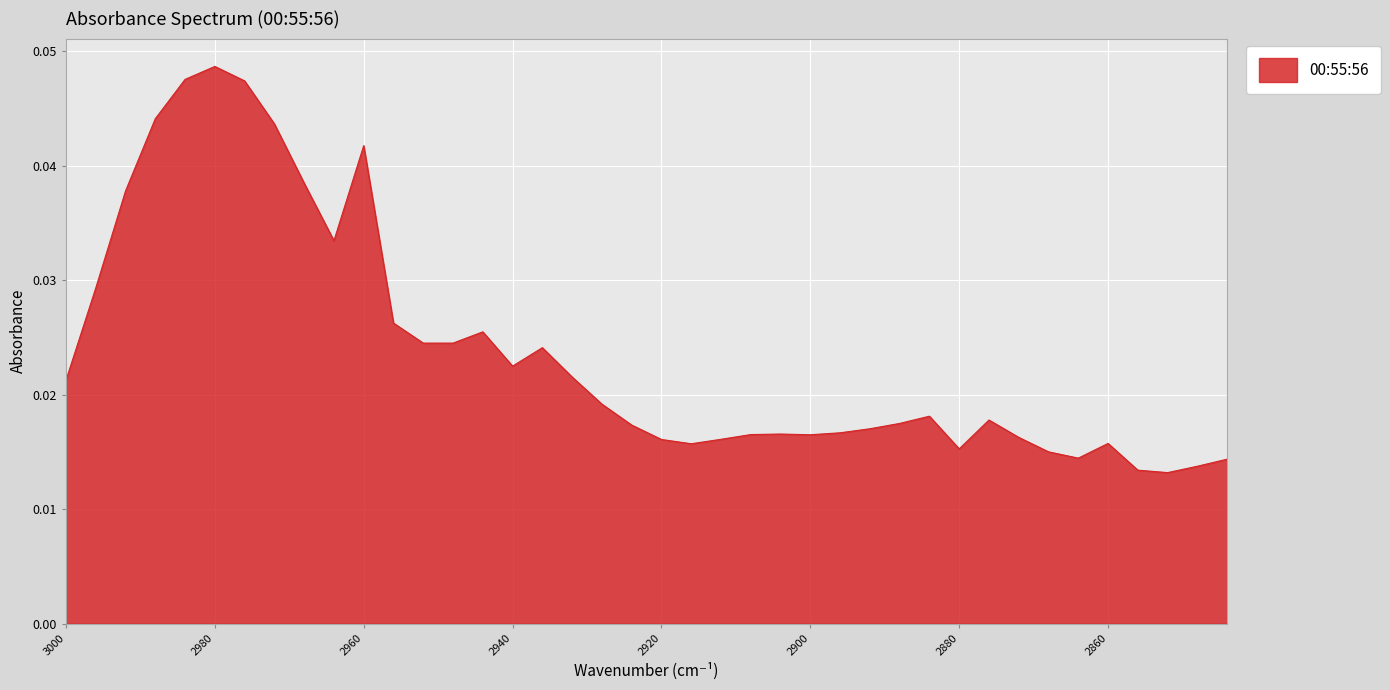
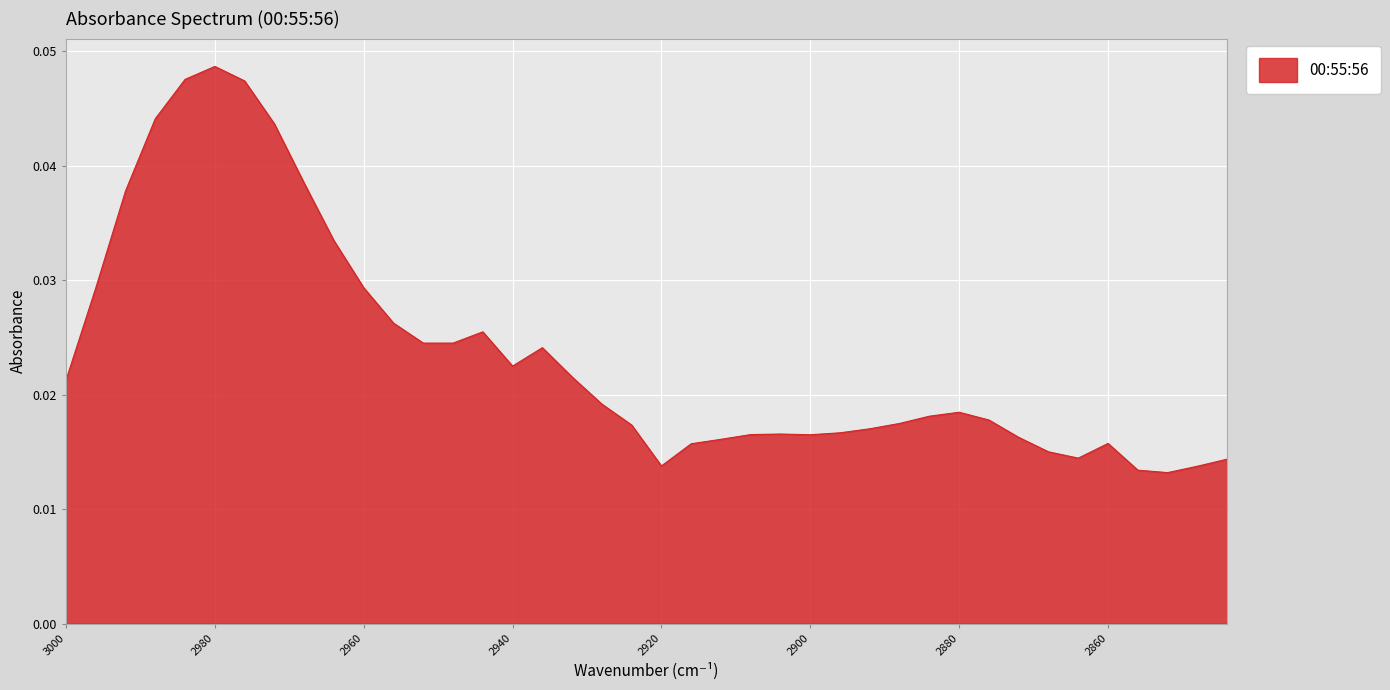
  {
    "3000": 0.0213,
    "2980": 0.0487,
-   "2960": 0.0418,
+   "2960": 0.0293,
    "2940": 0.0225,
-   "2920": 0.0161,
+   "2920": 0.0138,
    "2900": 0.0165,
-   "2880": 0.0153,
+   "2880": 0.0185,
    "2860": 0.0157
  }
